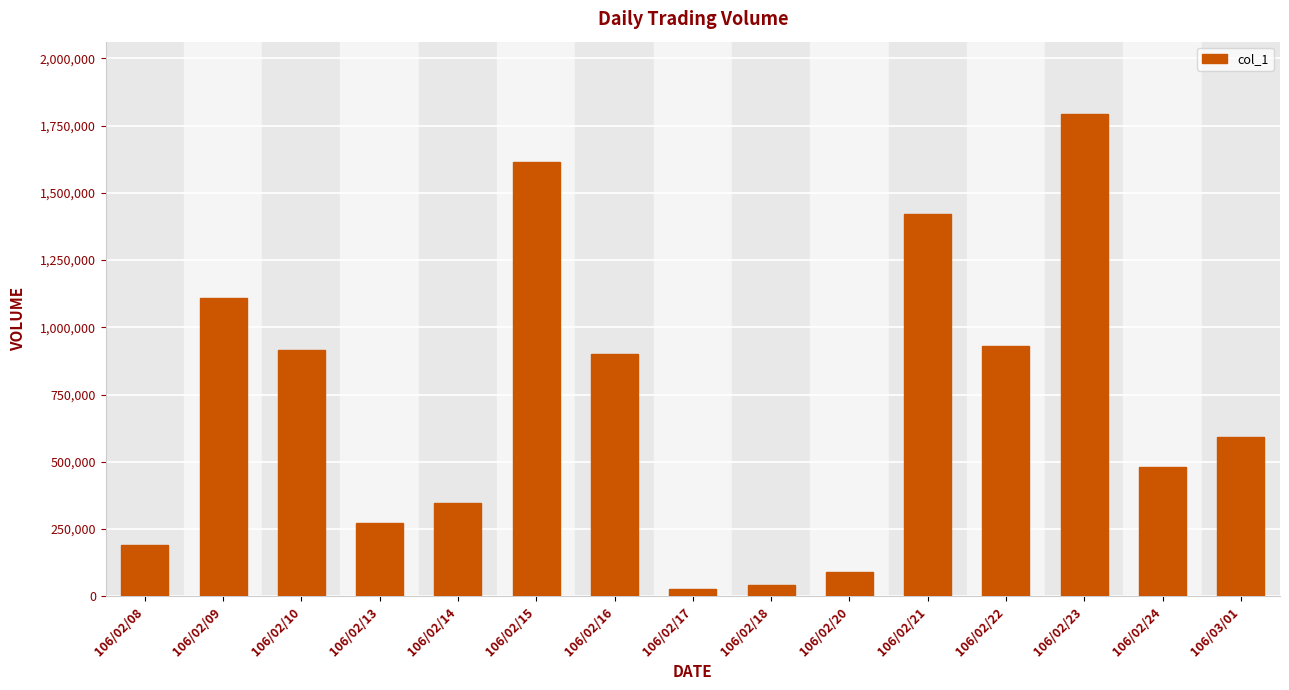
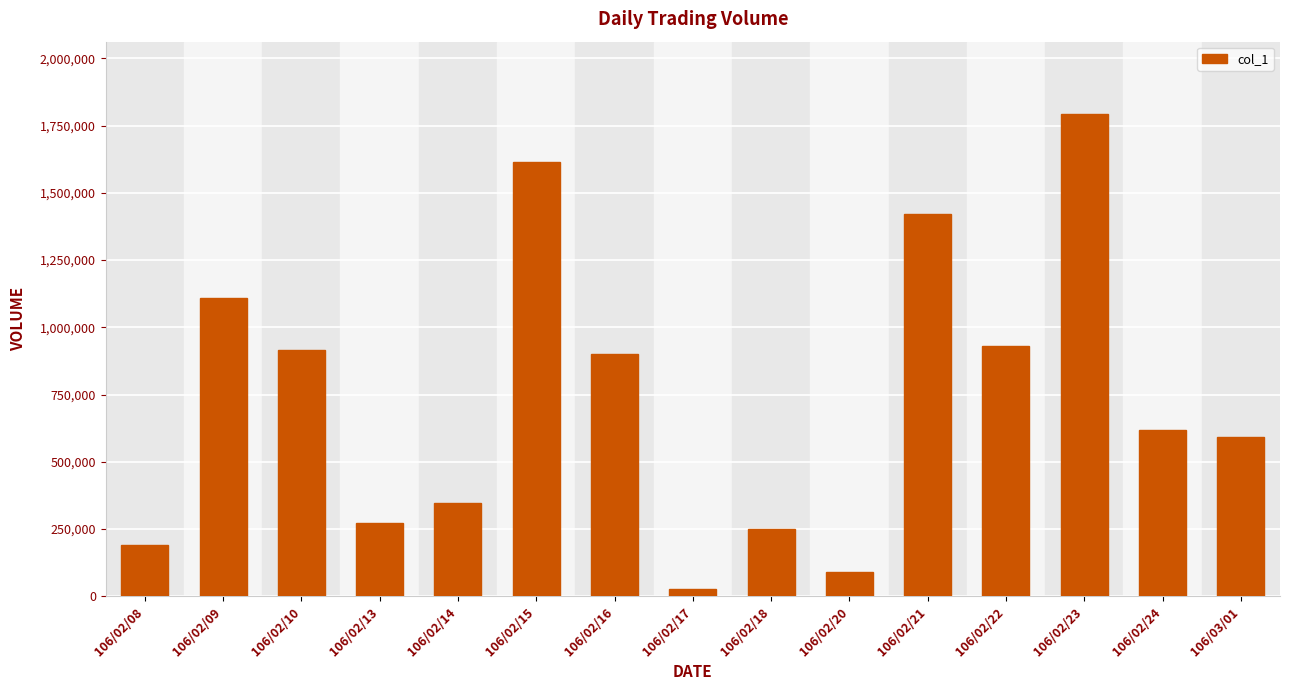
  {
    "106/02/08": "190,000",
    "106/02/09": "1,110,000",
    "106/02/10": "920,000",
    "106/02/13": "270,000",
    "106/02/14": "350,000",
    "106/02/15": "1,610,000",
    "106/02/16": "900,000",
    "106/02/17": "30,000",
-   "106/02/18": "40,000",
+   "106/02/18": "250,000",
    "106/02/20": "90,000",
    "106/02/21": "1,420,000",
    "106/02/22": "930,000",
    "106/02/23": "1,790,000",
-   "106/02/24": "480,000",
+   "106/02/24": "620,000",
    "106/03/01": "590,000"
  }
